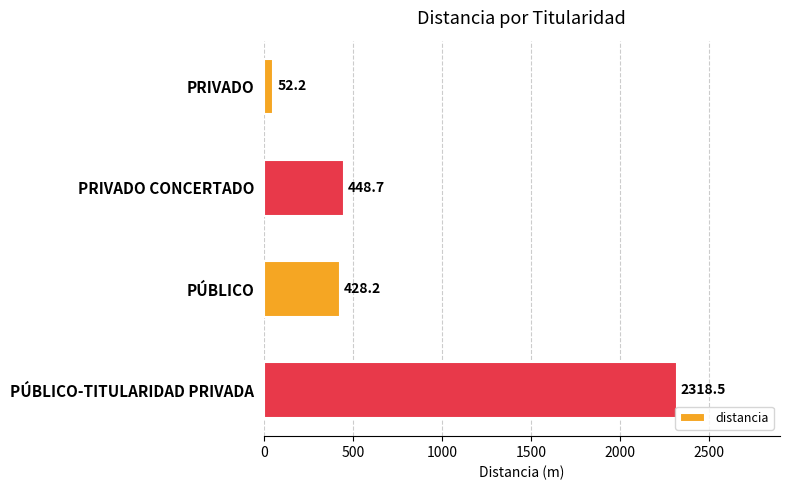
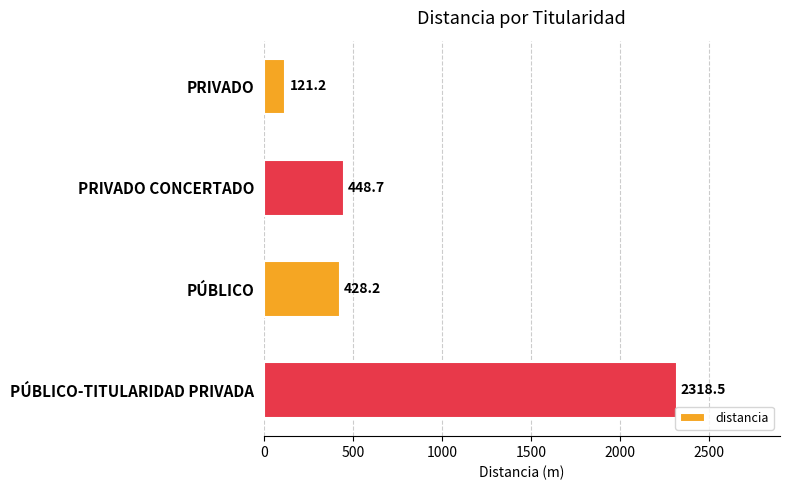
  {
-   "PRIVADO": 52.2,
+   "PRIVADO": 121.2,
    "PRIVADO CONCERTADO": 448.7,
    "PÚBLICO": 428.2,
    "PÚBLICO-TITULARIDAD PRIVADA": 2318.5
  }
